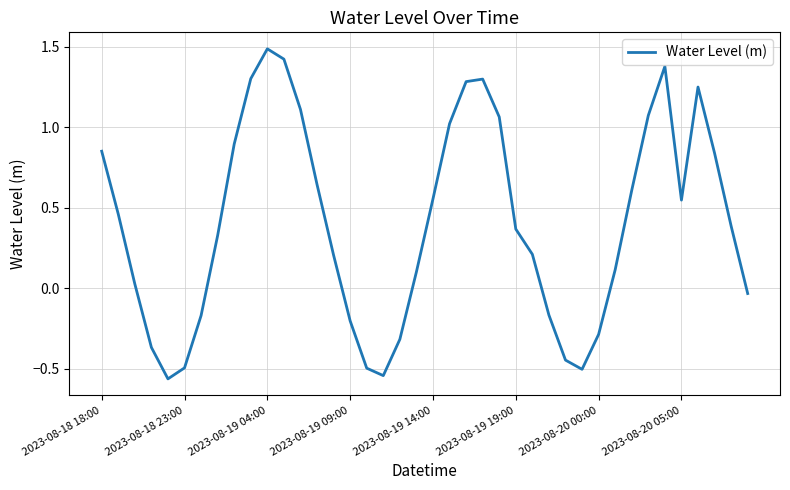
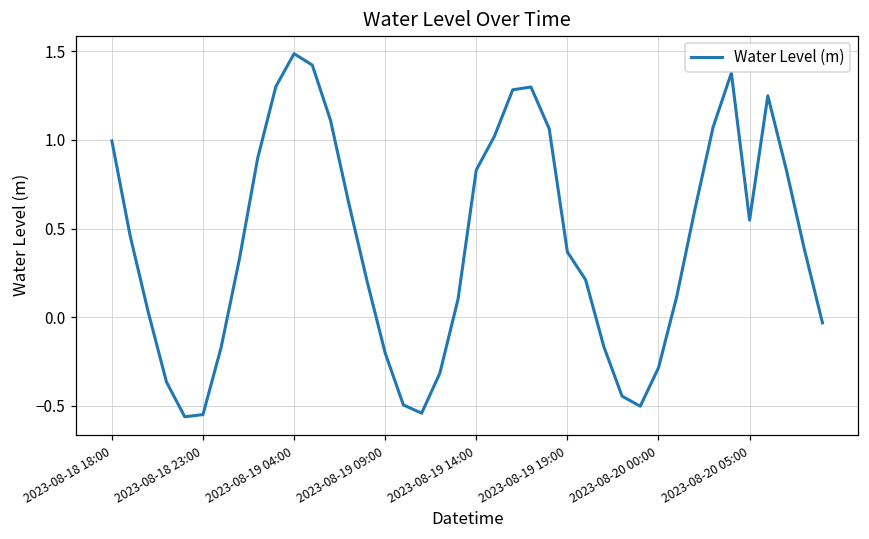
  {
-   "2023-08-18 18:00": 0.85,
-   "2023-08-18 23:00": -0.49,
+   "2023-08-18 18:00": 0.99,
+   "2023-08-18 23:00": -0.55,
    "2023-08-19 04:00": 1.49,
    "2023-08-19 09:00": -0.20,
-   "2023-08-19 14:00": 0.56,
+   "2023-08-19 14:00": 0.83,
    "2023-08-19 19:00": 0.37,
    "2023-08-20 00:00": -0.29,
    "2023-08-20 05:00": 0.55
  }
